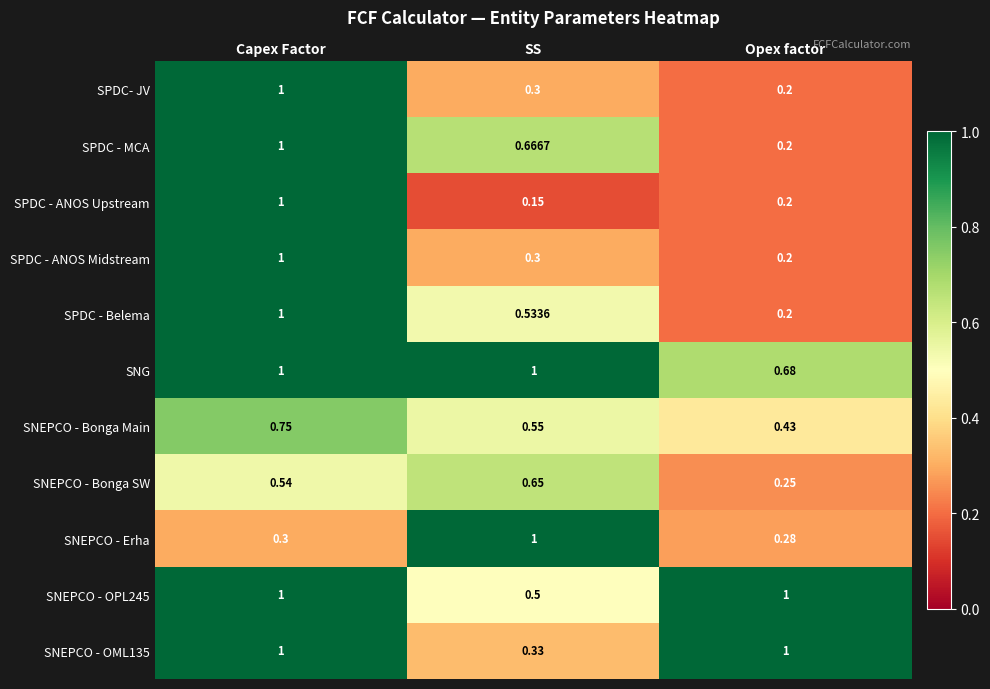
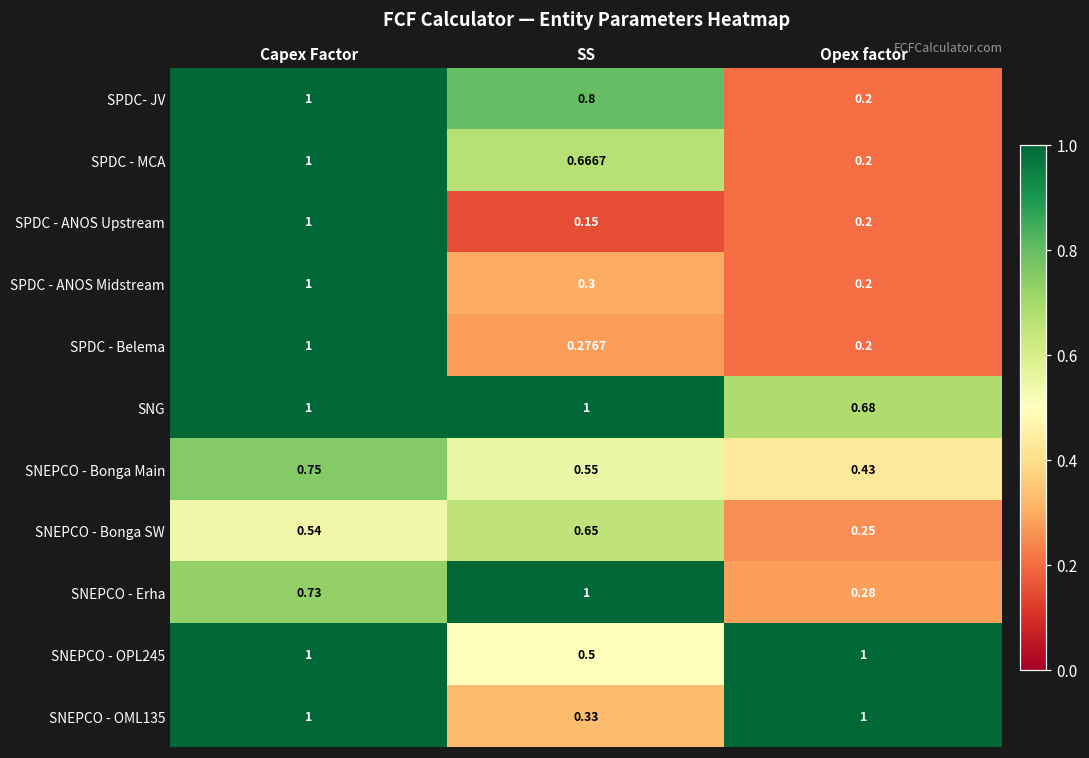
  {
    "SPDC- JV": {
      "Capex Factor": 1,
-     "SS": 0.3,
+     "SS": 0.8,
      "Opex factor": 0.2
    },
    "SPDC - MCA": {
      "Capex Factor": 1,
      "SS": 0.6667,
      "Opex factor": 0.2
    },
    "SPDC - ANOS Upstream": {
      "Capex Factor": 1,
      "SS": 0.15,
      "Opex factor": 0.2
    },
    "SPDC - ANOS Midstream": {
      "Capex Factor": 1,
      "SS": 0.3,
      "Opex factor": 0.2
    },
    "SPDC - Belema": {
      "Capex Factor": 1,
-     "SS": 0.5336,
+     "SS": 0.2767,
      "Opex factor": 0.2
    },
    "SNG": {
      "Capex Factor": 1,
      "SS": 1,
      "Opex factor": 0.68
    },
    "SNEPCO - Bonga Main": {
      "Capex Factor": 0.75,
      "SS": 0.55,
      "Opex factor": 0.43
    },
    "SNEPCO - Bonga SW": {
      "Capex Factor": 0.54,
      "SS": 0.65,
      "Opex factor": 0.25
    },
    "SNEPCO - Erha": {
-     "Capex Factor": 0.3,
+     "Capex Factor": 0.73,
      "SS": 1,
      "Opex factor": 0.28
    },
    "SNEPCO - OPL245": {
      "Capex Factor": 1,
      "SS": 0.5,
      "Opex factor": 1
    },
    "SNEPCO - OML135": {
      "Capex Factor": 1,
      "SS": 0.33,
      "Opex factor": 1
    }
  }
